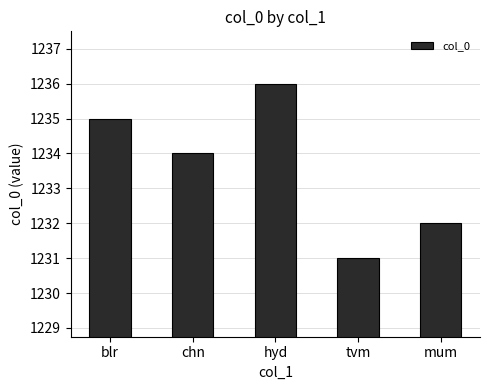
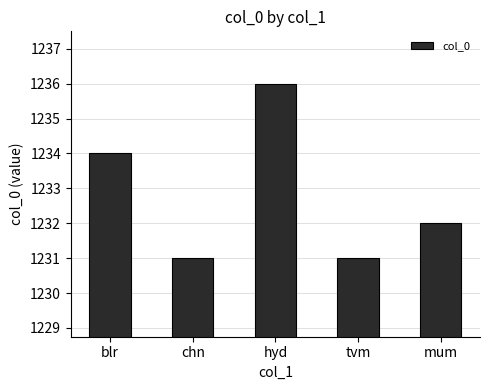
  {
-   "blr": 1235,
-   "chn": 1234,
+   "blr": 1234,
+   "chn": 1231,
    "hyd": 1236,
    "tvm": 1231,
    "mum": 1232
  }
